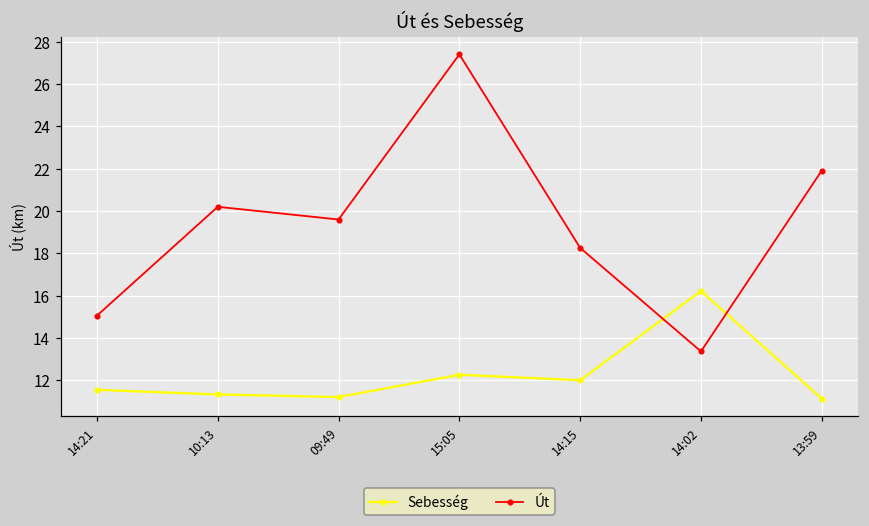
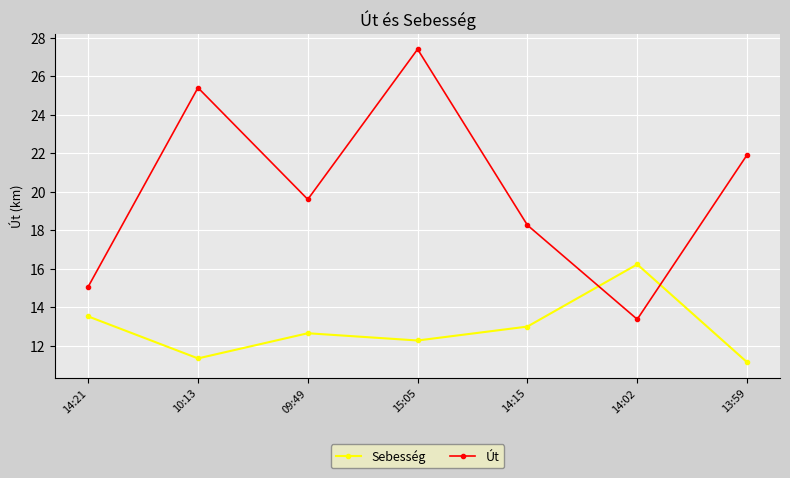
  {
    "Sebesség": {
-     "14:21": 11.6,
+     "14:21": 13.5,
      "10:13": 11.3,
-     "09:49": 11.2,
+     "09:49": 12.6,
      "15:05": 12.3,
-     "14:15": 12.0,
+     "14:15": 13.0,
      "14:02": 16.2,
      "13:59": 11.1
    },
    "Út": {
      "14:21": 15.1,
-     "10:13": 20.2,
+     "10:13": 25.4,
      "09:49": 19.6,
      "15:05": 27.4,
      "14:15": 18.3,
      "14:02": 13.4,
      "13:59": 21.9
    }
  }
